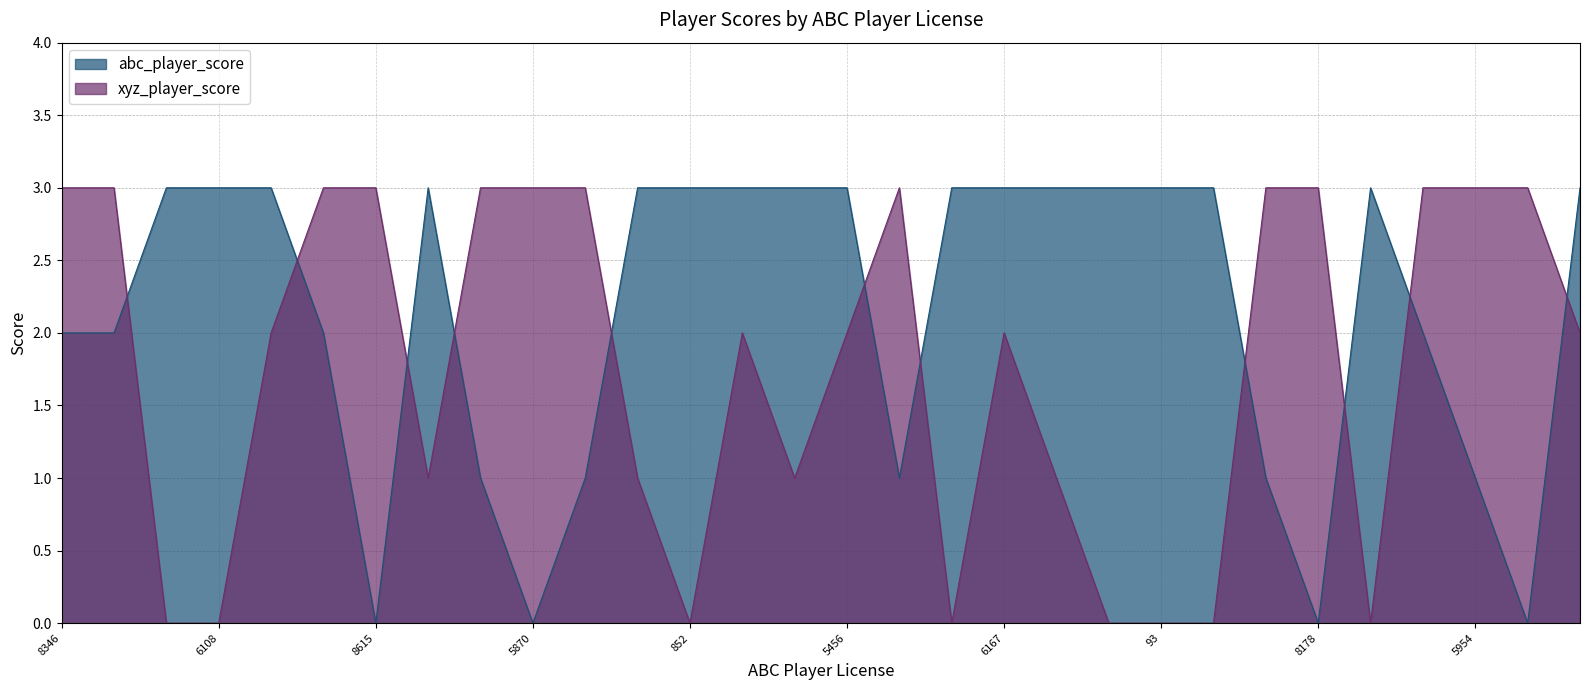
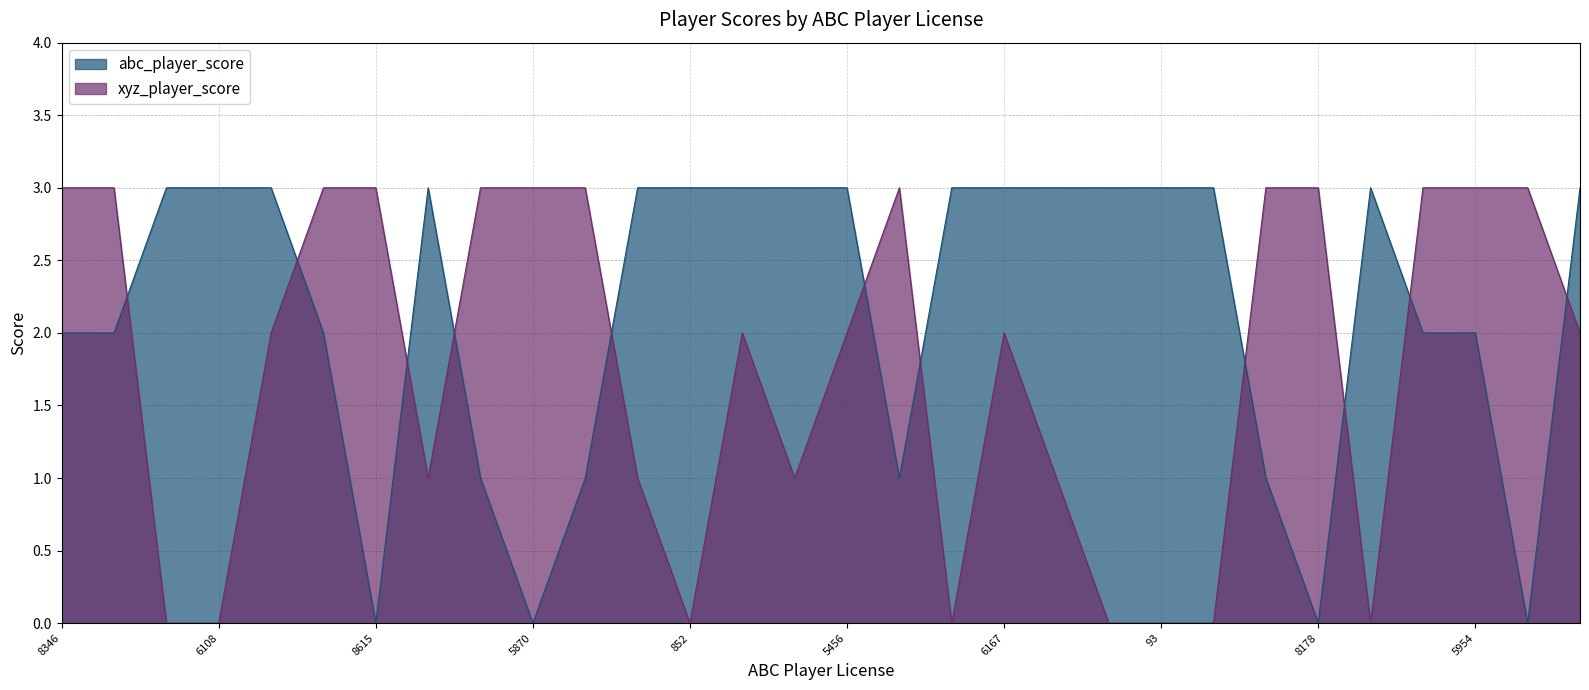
  {
    "abc_player_score": {
      "852": 3,
-     "5954": 1
+     "5954": 2
    },
    "xyz_player_score": {
      "852": 0,
      "5954": 3
    }
  }
